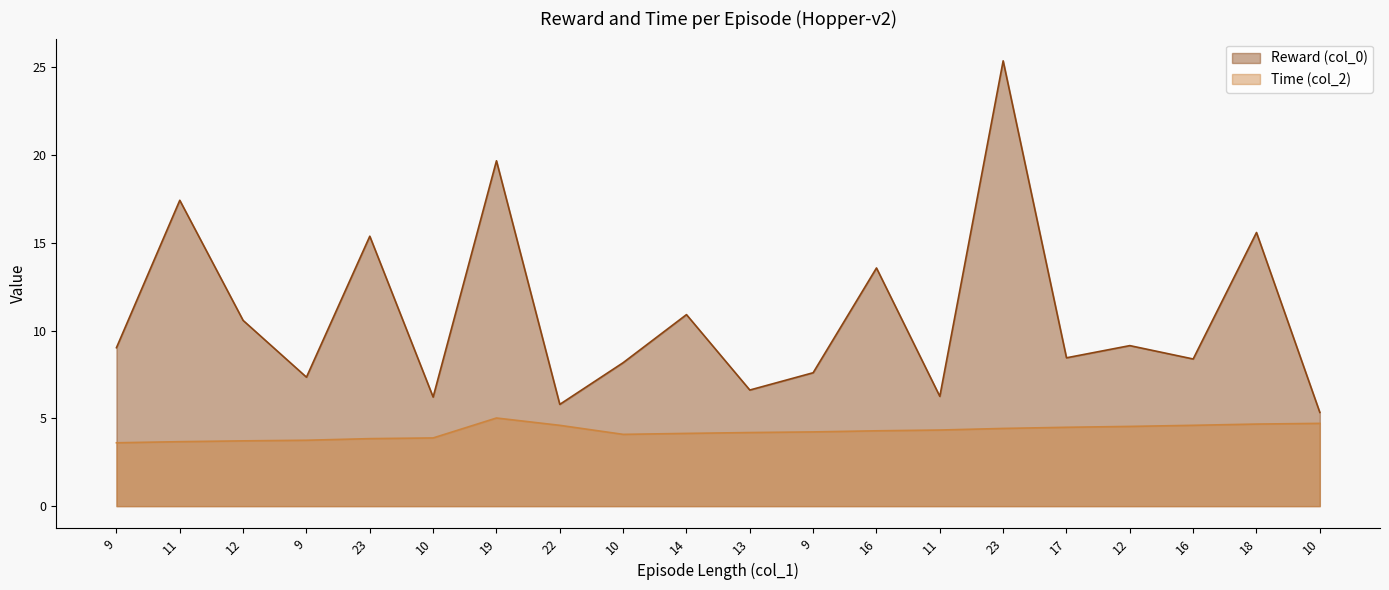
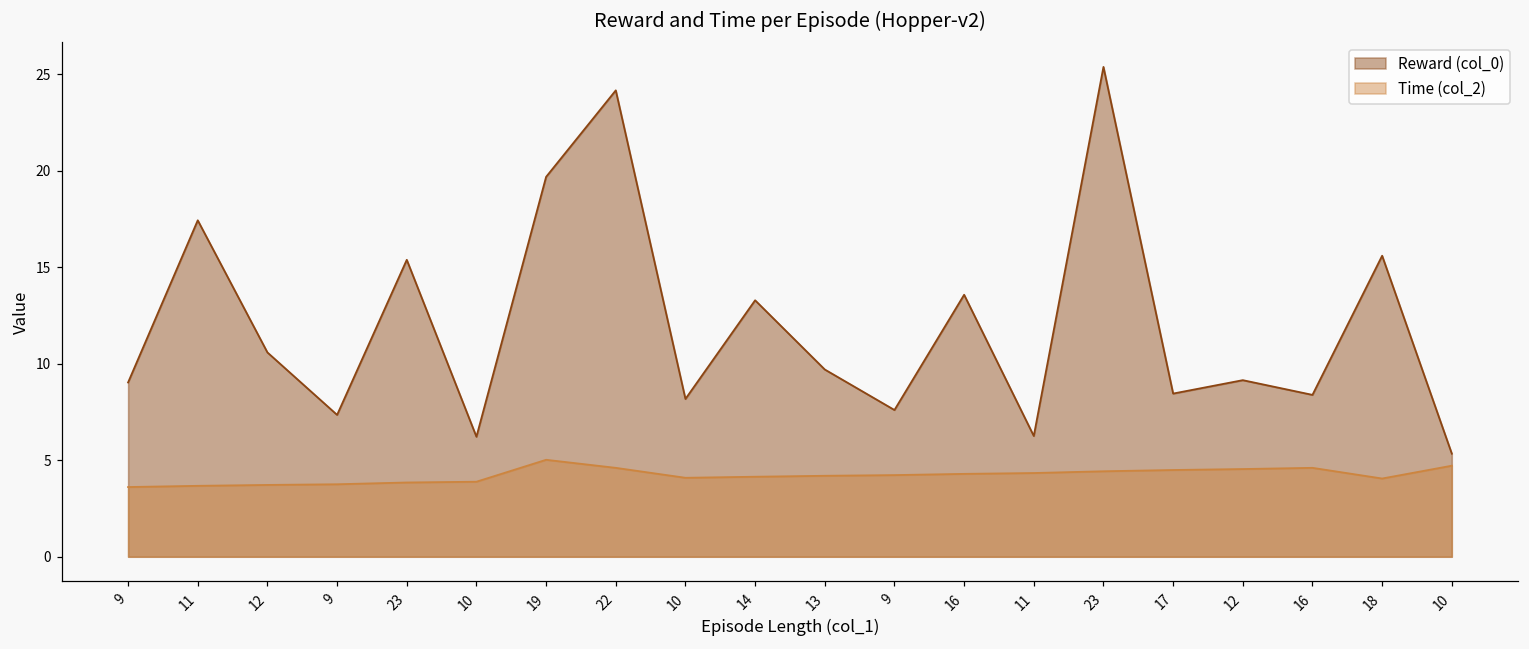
  {
    "Reward (col_0)": {
      "19": 19.7,
-     "22": 5.8,
-     "14": 10.9,
-     "13": 6.6,
+     "22": 24.2,
+     "14": 13.3,
+     "13": 9.7,
      "17": 8.5,
      "18": 15.6
    },
    "Time (col_2)": {
      "19": 5.0,
      "22": 4.6,
      "14": 4.1,
      "13": 4.2,
      "17": 4.5,
-     "18": 4.7
+     "18": 4.1
    }
  }
